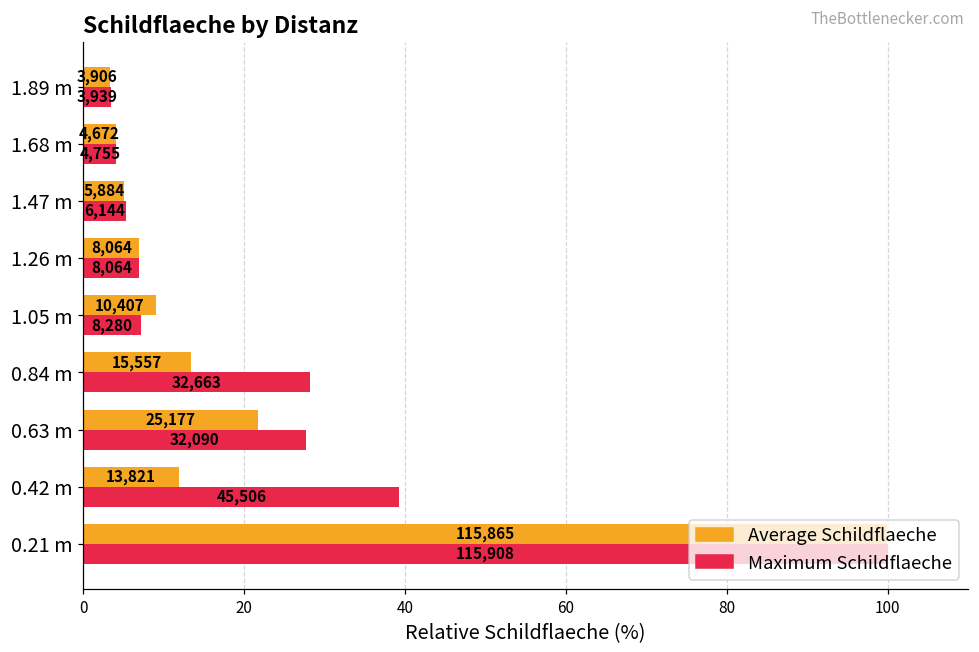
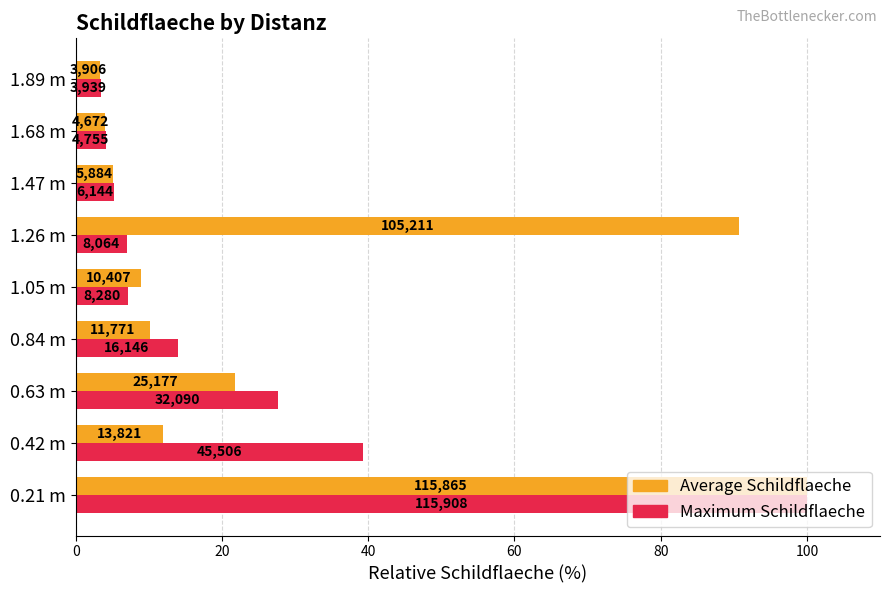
  {
    "Average Schildflaeche": {
-     "1.26 m": "8,064",
-     "0.84 m": "15,557"
+     "1.26 m": "105,211",
+     "0.84 m": "11,771"
    },
    "Maximum Schildflaeche": {
-     "0.84 m": "32,663"
+     "0.84 m": "16,146"
    }
  }
